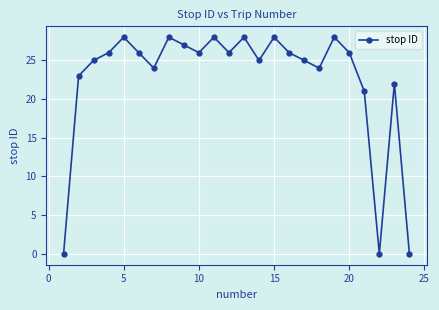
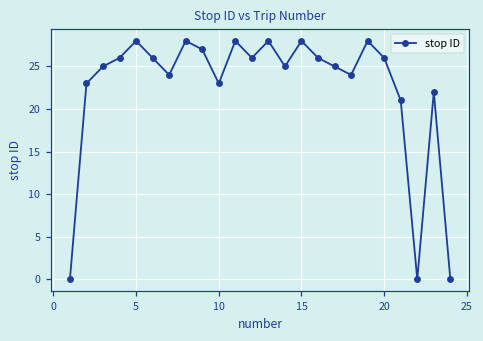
  {
    "5": 28,
-   "10": 26,
+   "10": 23,
    "15": 28,
    "20": 26
  }
